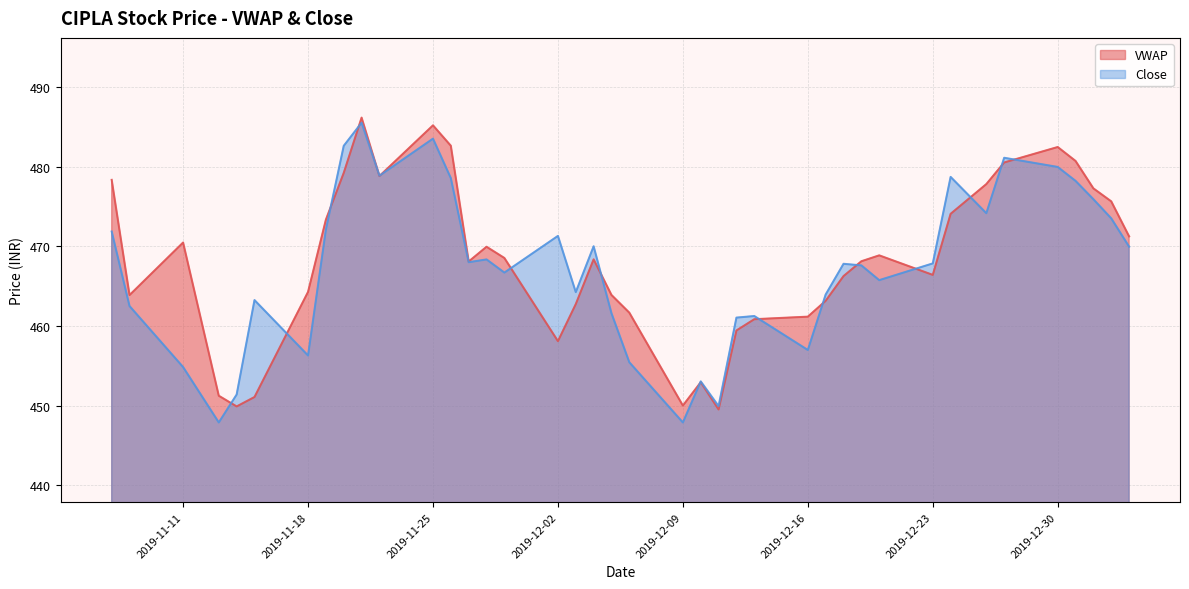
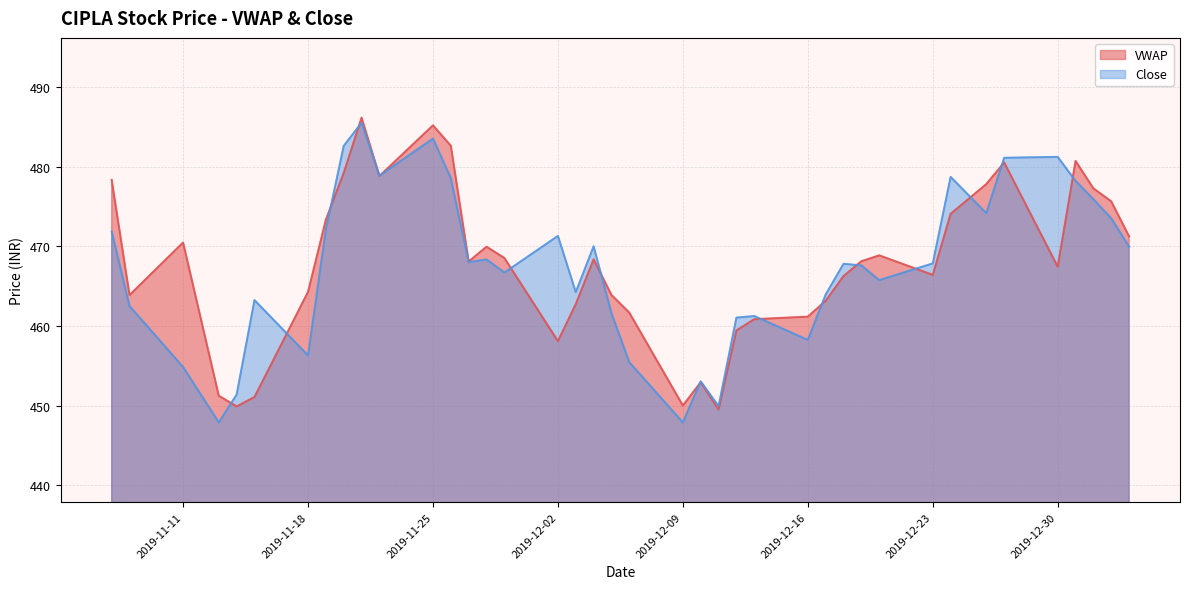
  {
    "VWAP": {
      "2019-11-11": 470,
      "2019-11-18": 464,
      "2019-11-25": 485,
      "2019-12-02": 458,
      "2019-12-09": 450,
      "2019-12-16": 461,
      "2019-12-23": 466,
-     "2019-12-30": 482
+     "2019-12-30": 467
    },
    "Close": {
      "2019-11-11": 455,
      "2019-11-18": 456,
      "2019-11-25": 484,
      "2019-12-02": 471,
      "2019-12-09": 448,
-     "2019-12-16": 457,
+     "2019-12-16": 458,
      "2019-12-23": 468,
-     "2019-12-30": 480
+     "2019-12-30": 481
    }
  }
